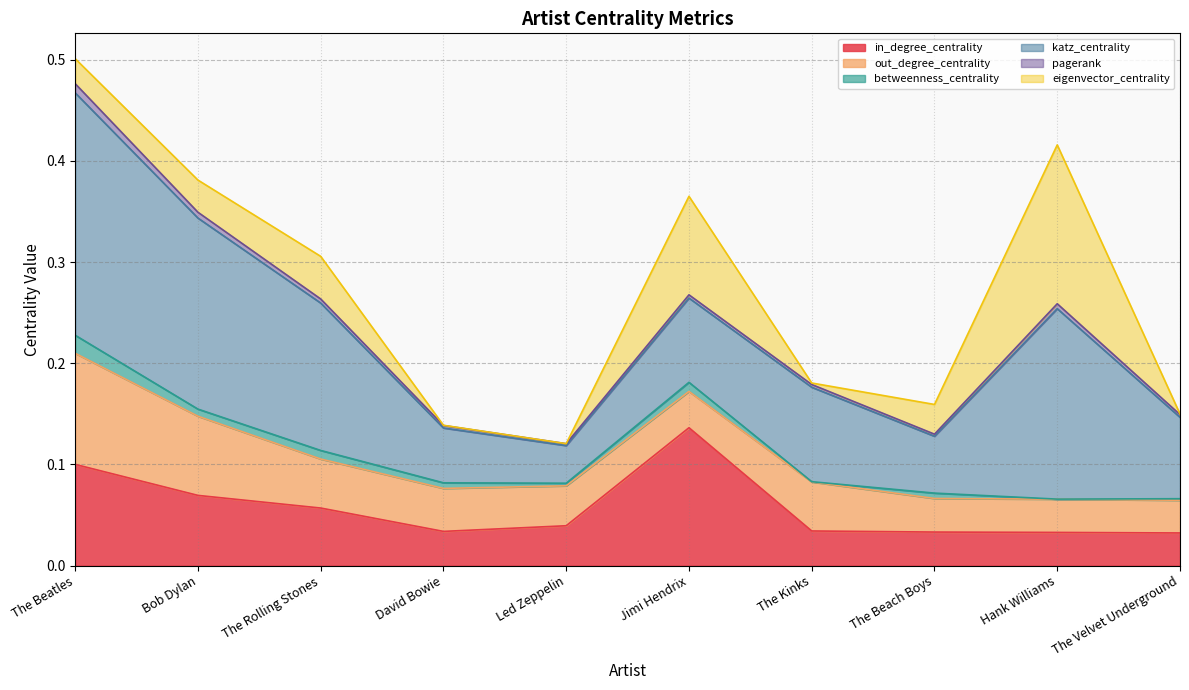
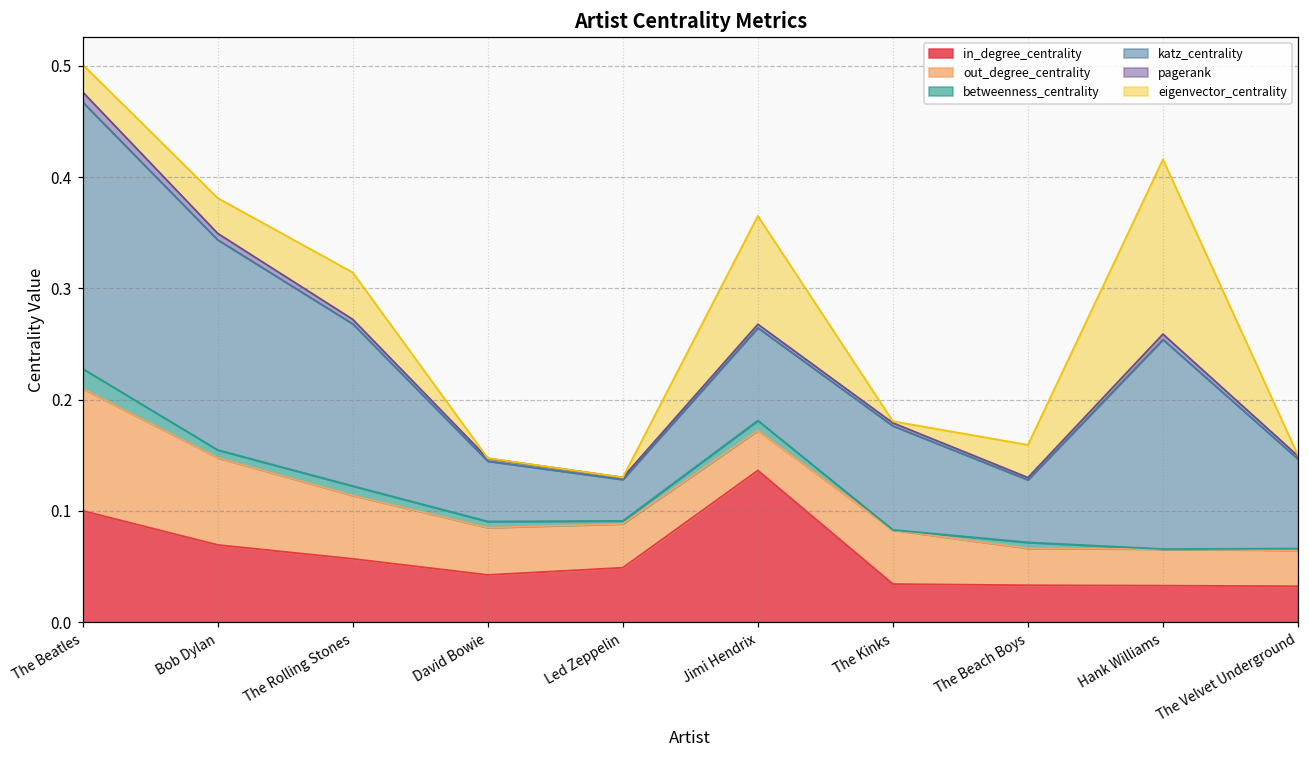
  {
    "in_degree_centrality": {
      "The Beatles": 0.100,
      "Bob Dylan": 0.069,
      "The Rolling Stones": 0.057,
-     "David Bowie": 0.034,
-     "Led Zeppelin": 0.039,
+     "David Bowie": 0.042,
+     "Led Zeppelin": 0.049,
      "Jimi Hendrix": 0.136,
      "The Kinks": 0.034,
      "The Beach Boys": 0.033,
      "Hank Williams": 0.033,
      "The Velvet Underground": 0.032
    },
    "out_degree_centrality": {
      "The Beatles": 0.110,
      "Bob Dylan": 0.078,
-     "The Rolling Stones": 0.048,
+     "The Rolling Stones": 0.057,
      "David Bowie": 0.042,
      "Led Zeppelin": 0.039,
      "Jimi Hendrix": 0.036,
      "The Beach Boys": 0.033
    },
    "eigenvector_centrality": {
      "The Beatles": 0.025,
      "Bob Dylan": 0.032,
      "The Rolling Stones": 0.042,
      "Jimi Hendrix": 0.097,
      "The Beach Boys": 0.029,
      "Hank Williams": 0.157
    }
  }
